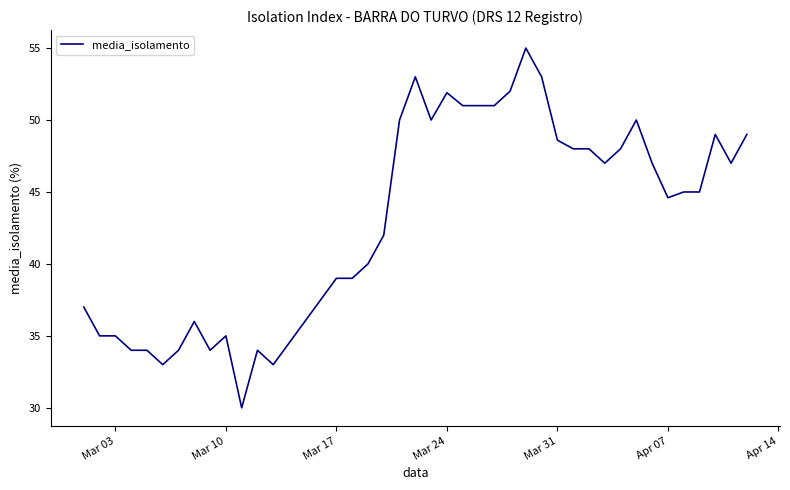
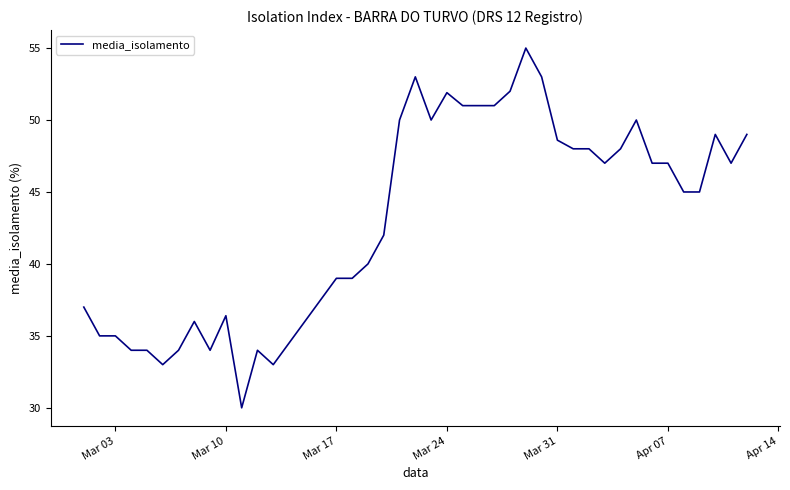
  {
    "Mar 03": 35.0,
-   "Mar 10": 35.0,
+   "Mar 10": 36.4,
    "Mar 17": 39.0,
    "Mar 24": 51.9,
    "Mar 31": 48.6,
-   "Apr 07": 44.6
+   "Apr 07": 47.0
  }
